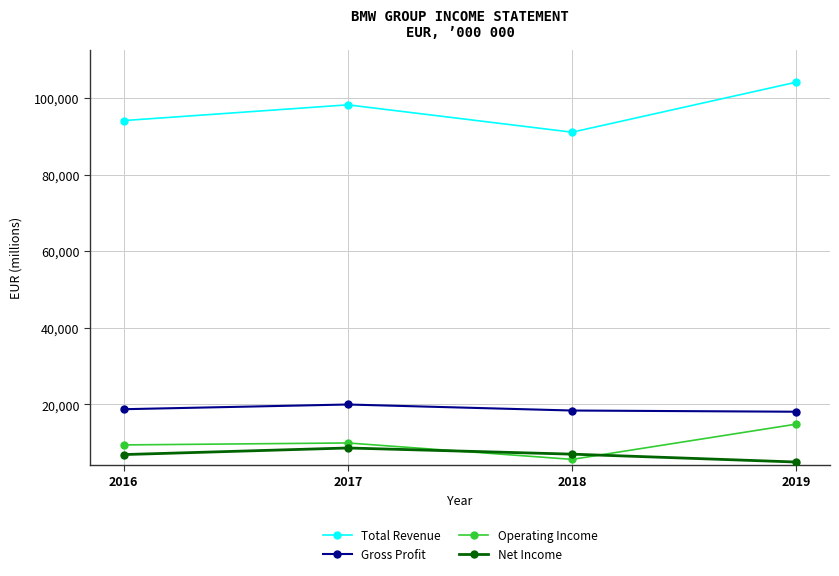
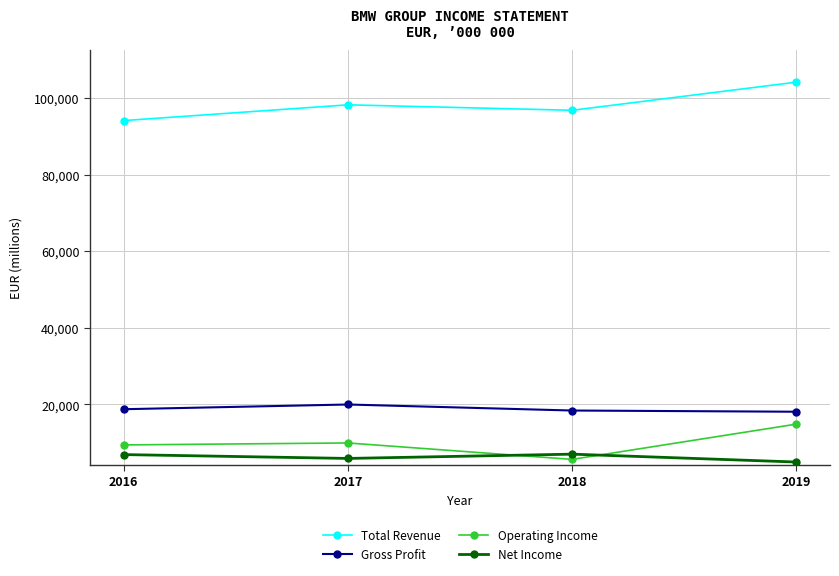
  {
    "Total Revenue": {
      "2016": "94,000",
      "2017": "98,000",
-     "2018": "91,000",
+     "2018": "97,000",
      "2019": "104,000"
    },
    "Gross Profit": {
      "2016": "19,000",
      "2017": "20,000",
      "2018": "18,000",
      "2019": "18,000"
    },
    "Operating Income": {
      "2016": "9,000",
      "2017": "10,000",
      "2018": "6,000",
      "2019": "15,000"
    },
    "Net Income": {
      "2016": "7,000",
-     "2017": "9,000",
+     "2017": "6,000",
      "2018": "7,000",
      "2019": "5,000"
    }
  }
